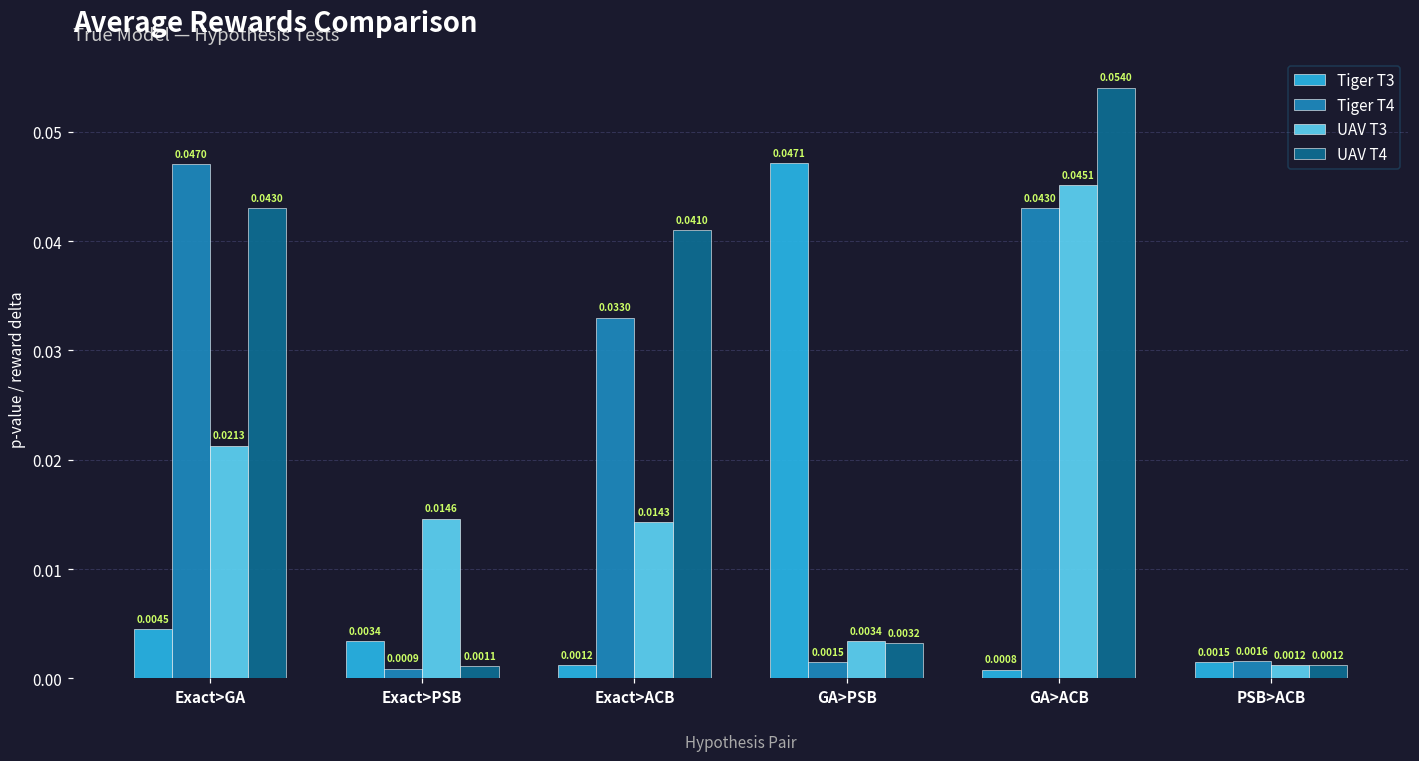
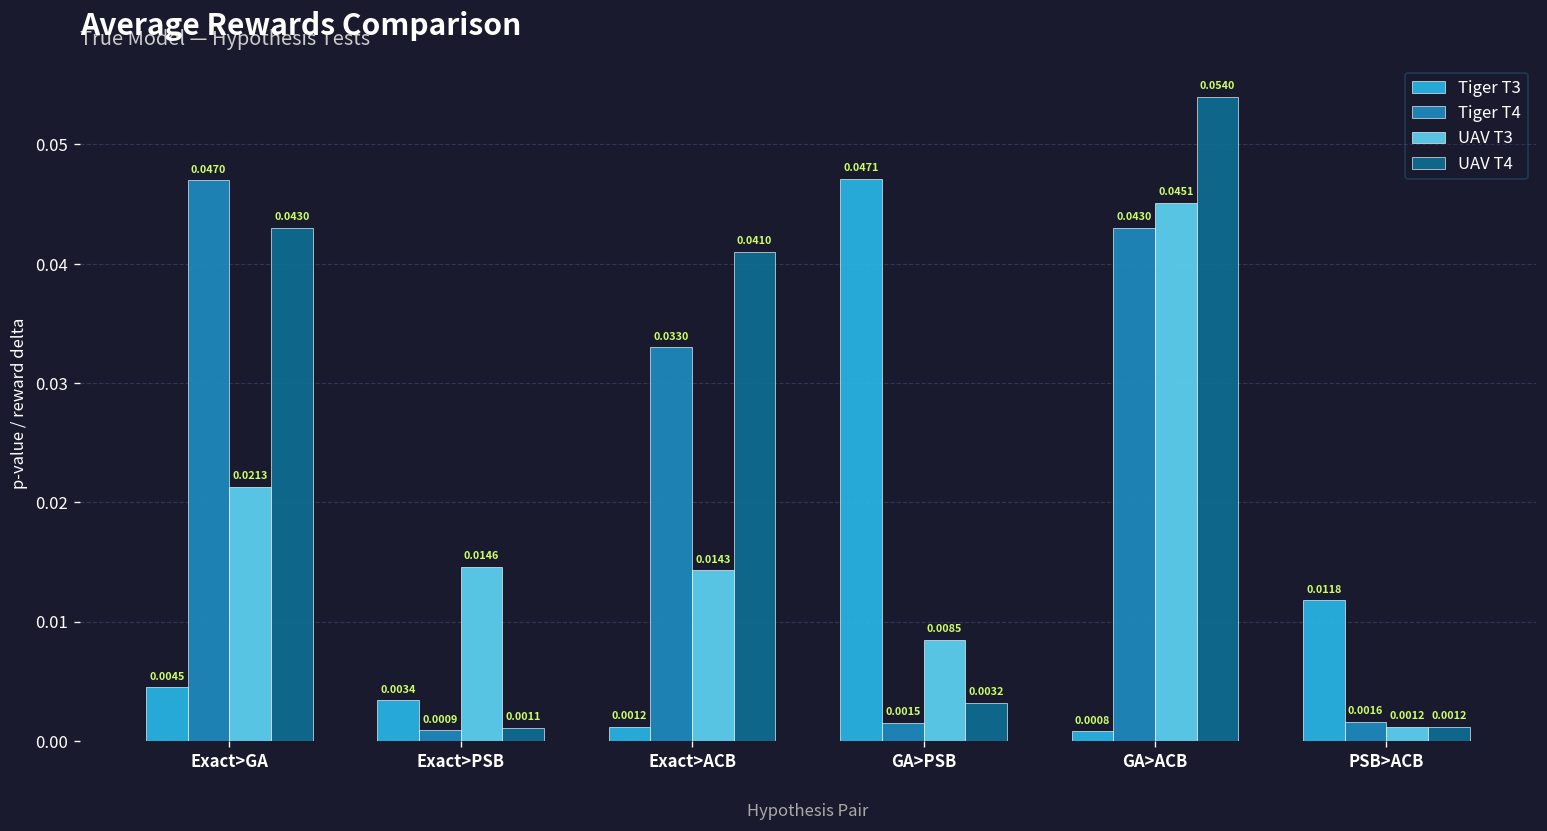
  {
    "Tiger T3": {
      "Exact>GA": 0.0045,
      "Exact>PSB": 0.0034,
      "Exact>ACB": 0.0012,
      "GA>PSB": 0.0471,
      "GA>ACB": 0.0008,
-     "PSB>ACB": 0.0015
+     "PSB>ACB": 0.0118
    },
    "UAV T3": {
      "Exact>GA": 0.0213,
      "Exact>PSB": 0.0146,
      "Exact>ACB": 0.0143,
-     "GA>PSB": 0.0034,
+     "GA>PSB": 0.0085,
      "GA>ACB": 0.0451,
      "PSB>ACB": 0.0012
    }
  }
